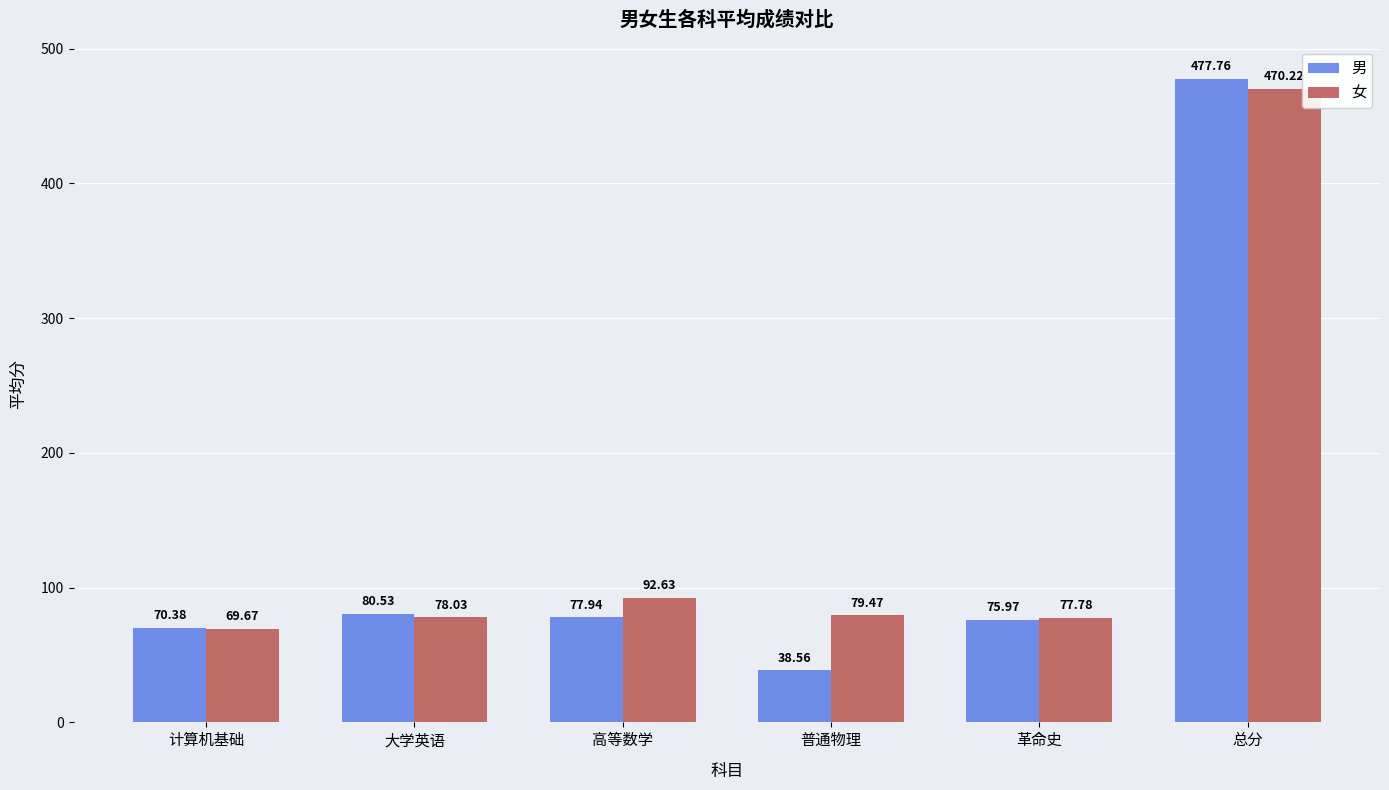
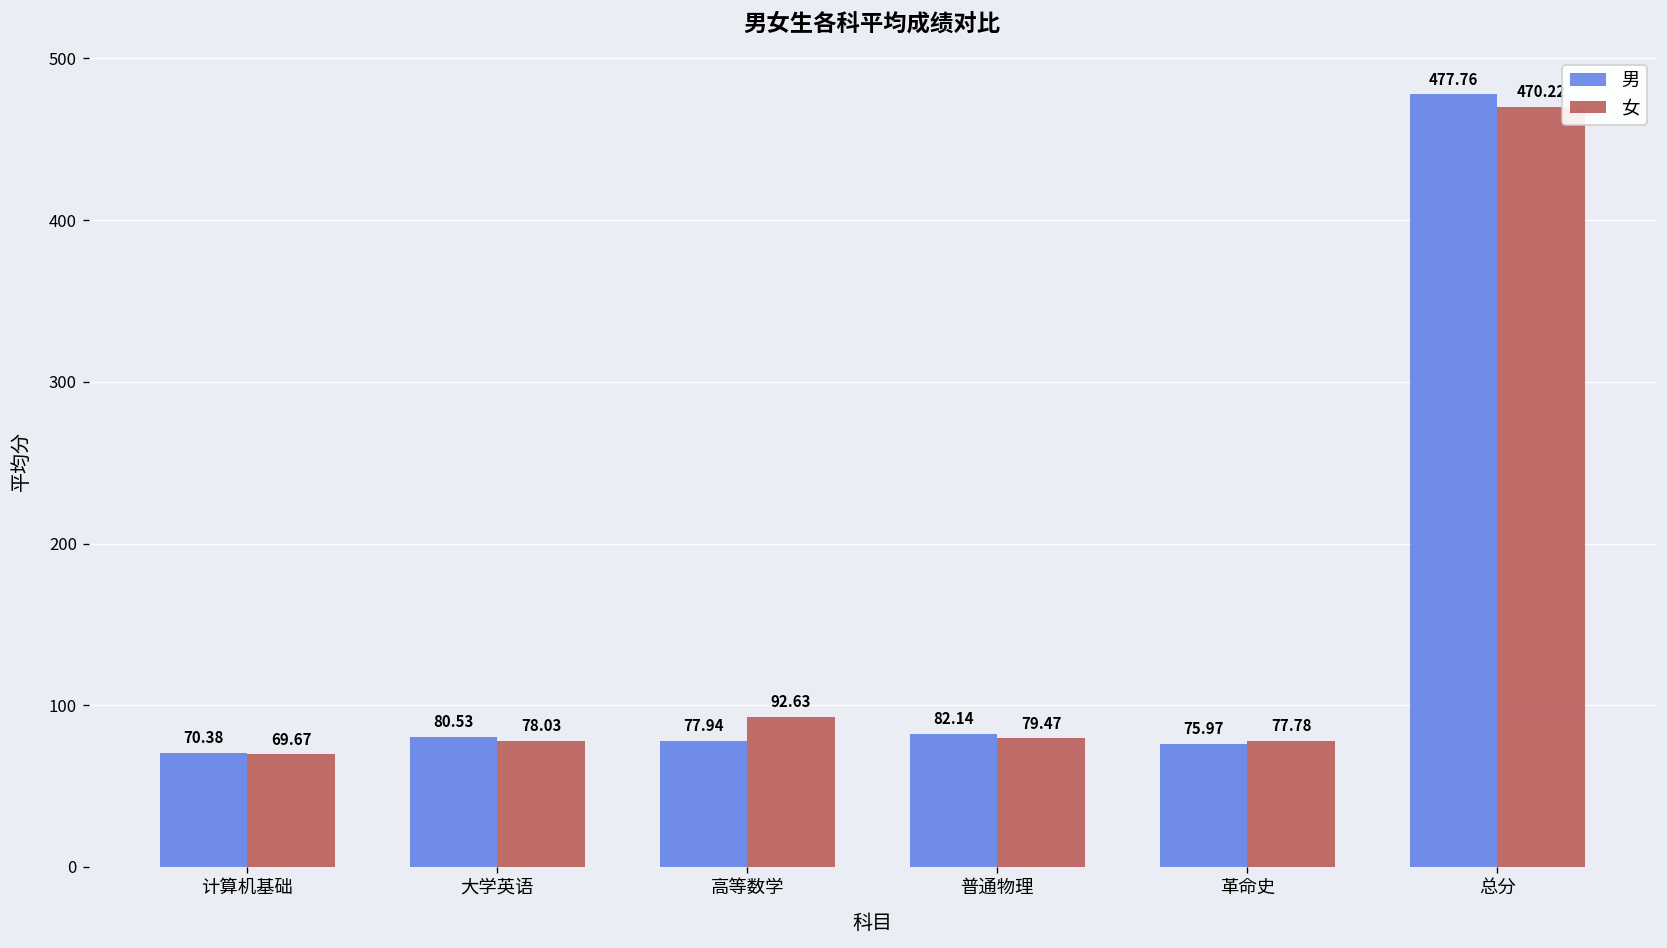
  {
    "男": {
      "计算机基础": 70.38,
      "大学英语": 80.53,
      "高等数学": 77.94,
-     "普通物理": 38.56,
+     "普通物理": 82.14,
      "革命史": 75.97,
      "总分": 477.76
    },
    "女": {
      "计算机基础": 69.67,
      "大学英语": 78.03,
      "高等数学": 92.63,
      "普通物理": 79.47,
      "革命史": 77.78
    }
  }
